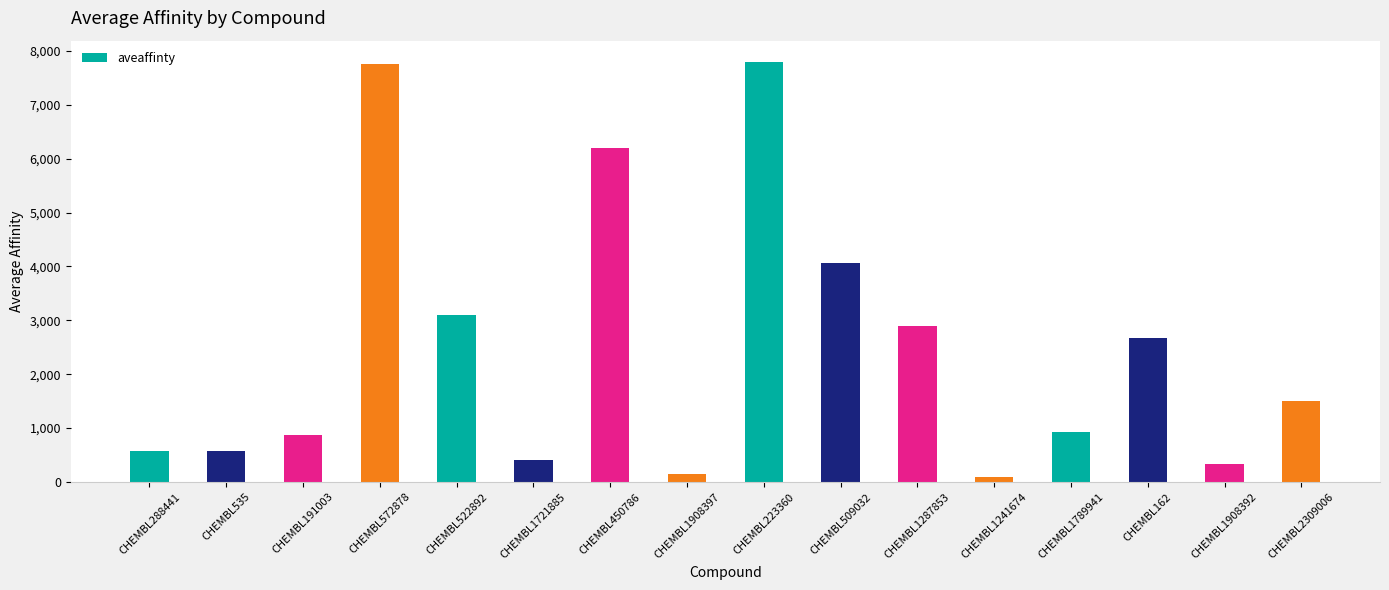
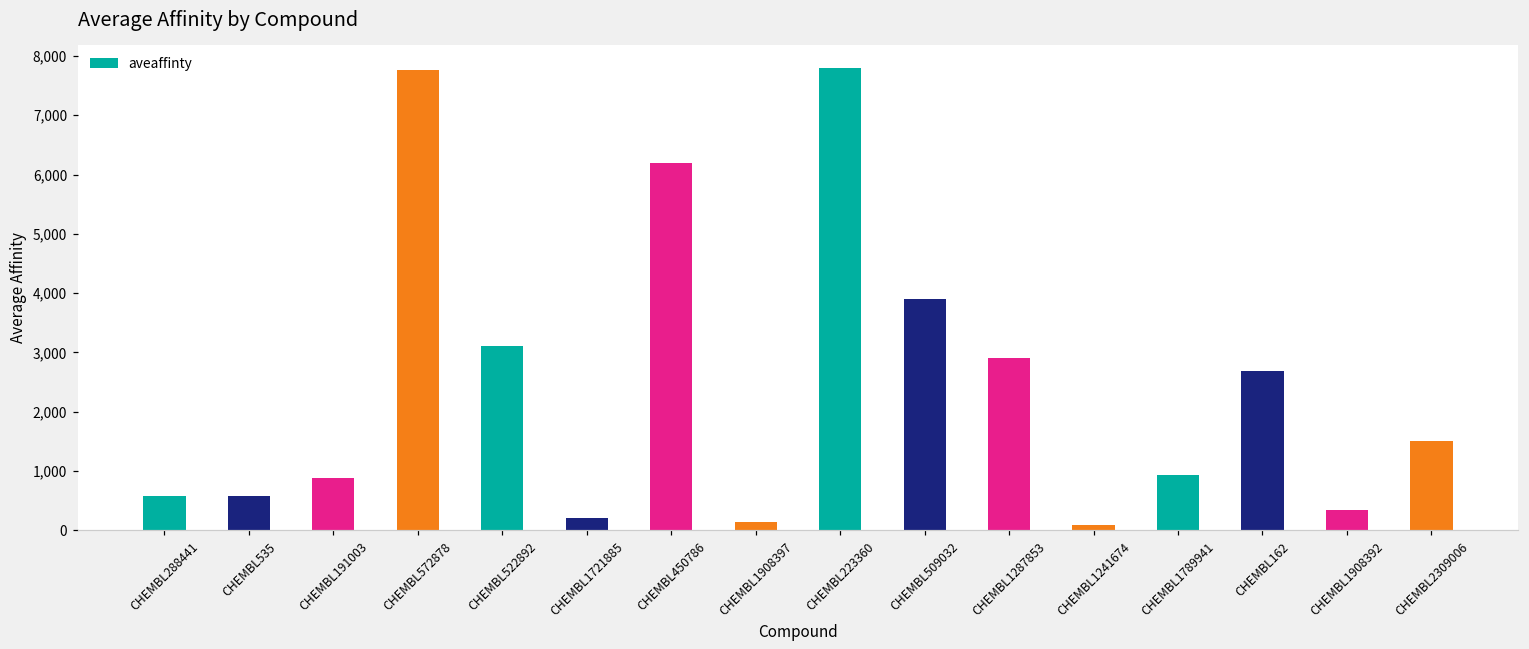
  {
    "CHEMBL288441": "600",
    "CHEMBL535": "600",
    "CHEMBL191003": "900",
    "CHEMBL572878": "7,800",
    "CHEMBL522892": "3,100",
-   "CHEMBL1721885": "400",
+   "CHEMBL1721885": "200",
    "CHEMBL450786": "6,200",
    "CHEMBL1908397": "100",
    "CHEMBL223360": "7,800",
-   "CHEMBL509032": "4,100",
+   "CHEMBL509032": "3,900",
    "CHEMBL1287853": "2,900",
    "CHEMBL1241674": "100",
    "CHEMBL1789941": "900",
    "CHEMBL162": "2,700",
    "CHEMBL1908392": "300",
    "CHEMBL2309006": "1,500"
  }
